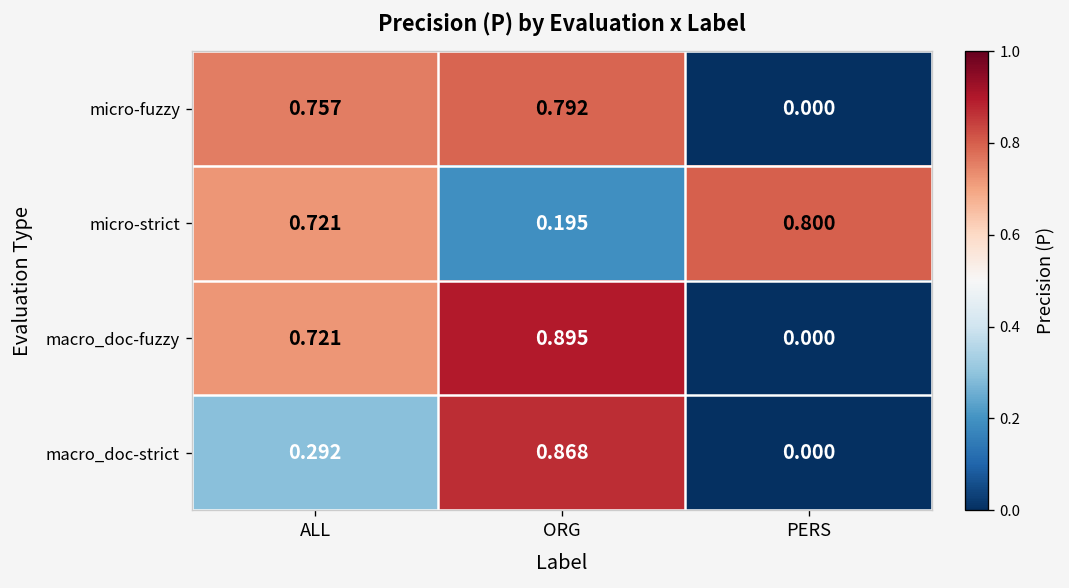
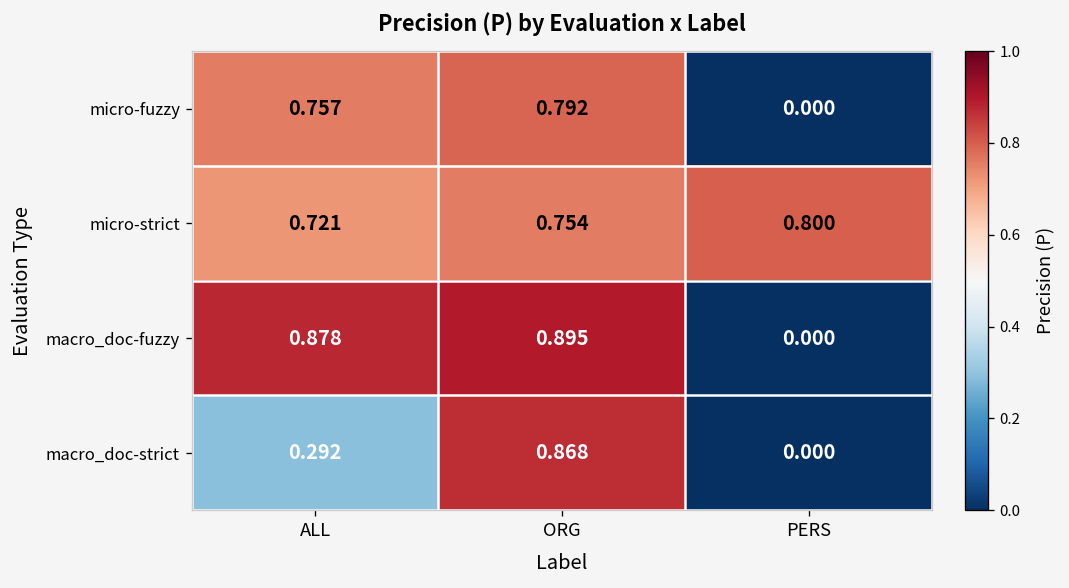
  {
    "micro-fuzzy": {
      "ALL": 0.757,
      "ORG": 0.792,
      "PERS": 0.000
    },
    "micro-strict": {
      "ALL": 0.721,
-     "ORG": 0.195,
+     "ORG": 0.754,
      "PERS": 0.800
    },
    "macro_doc-fuzzy": {
-     "ALL": 0.721,
+     "ALL": 0.878,
      "ORG": 0.895,
      "PERS": 0.000
    },
    "macro_doc-strict": {
      "ALL": 0.292,
      "ORG": 0.868,
      "PERS": 0.000
    }
  }
